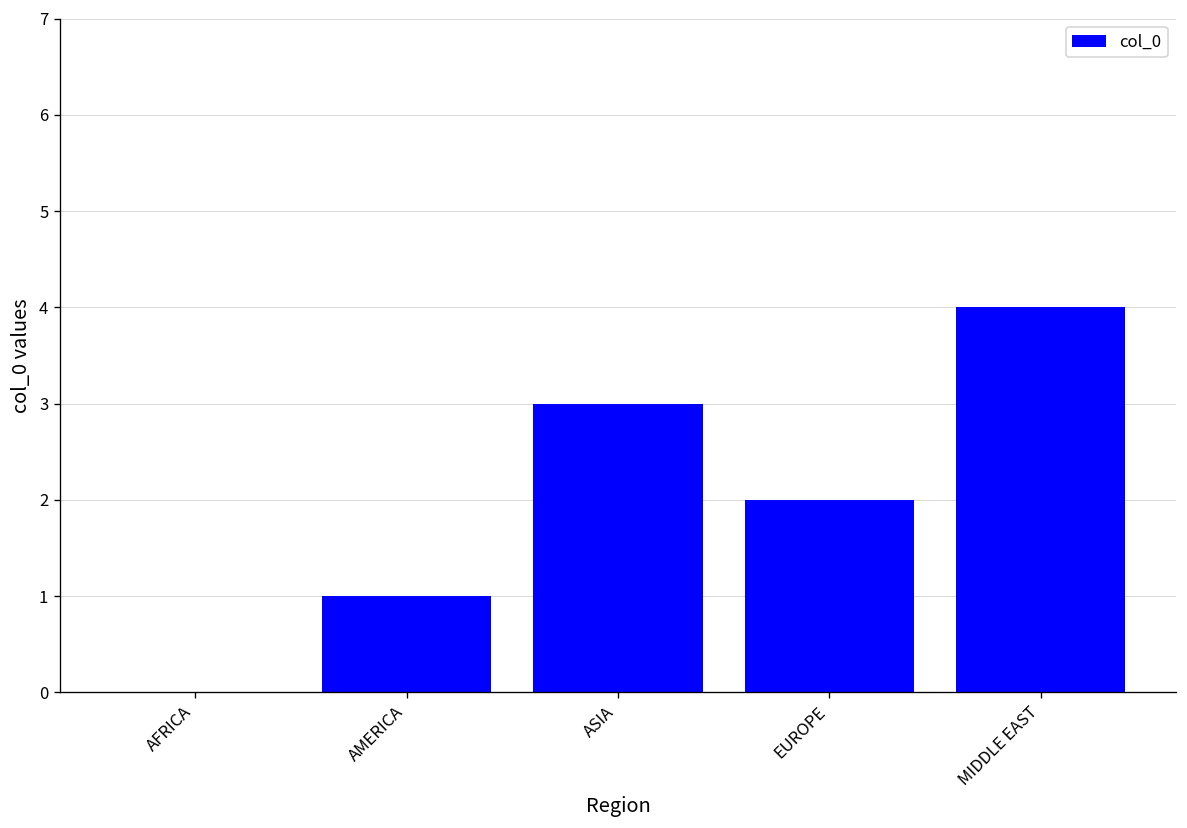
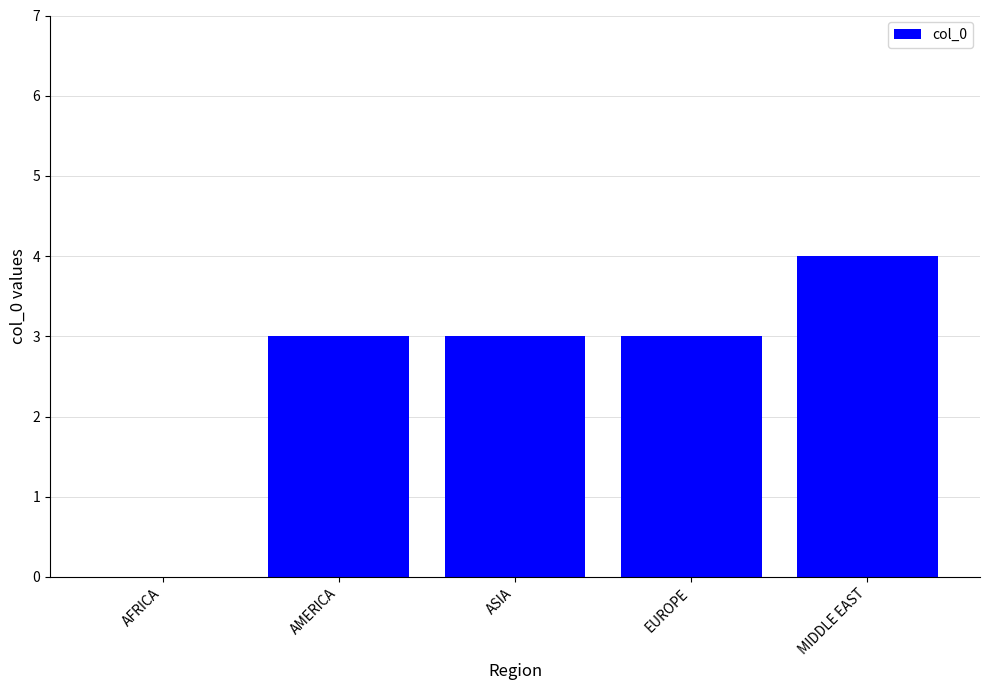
  {
    "AFRICA": 0,
-   "AMERICA": 1,
+   "AMERICA": 3,
    "ASIA": 3,
-   "EUROPE": 2,
+   "EUROPE": 3,
    "MIDDLE EAST": 4
  }
